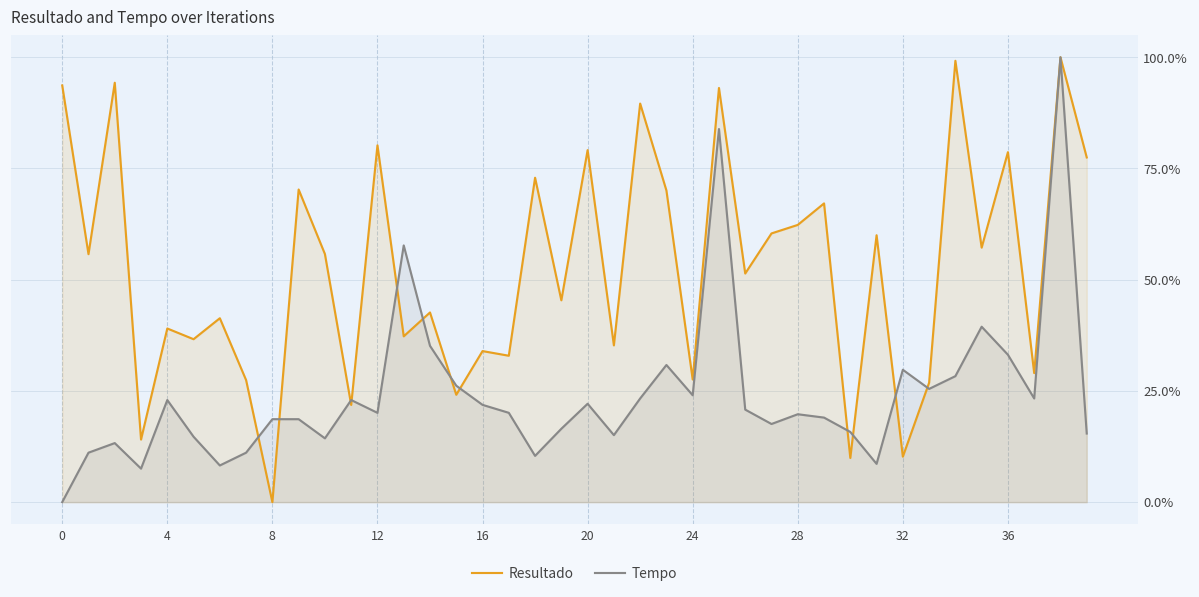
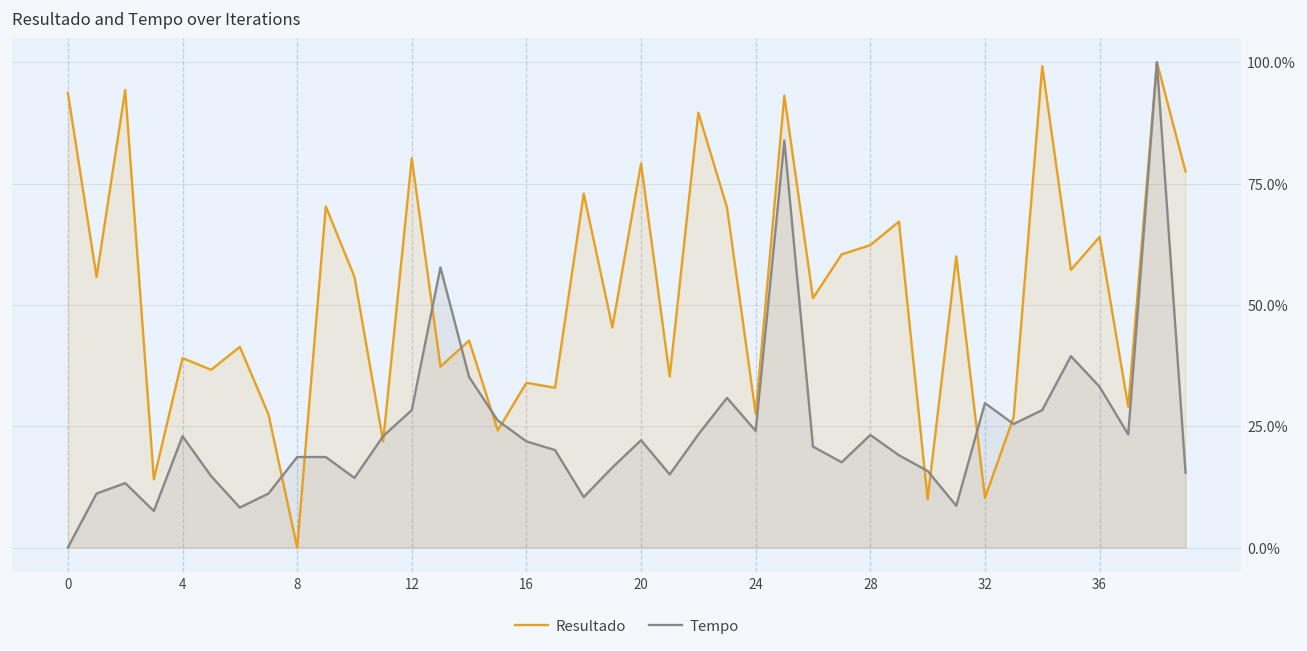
  {
    "Resultado": {
      "0": "94%",
      "4": "39%",
      "8": "0%",
      "12": "80%",
      "16": "34%",
      "20": "79%",
      "24": "28%",
      "28": "62%",
      "32": "10%",
-     "36": "79%"
+     "36": "64%"
    },
    "Tempo": {
      "0": "0%",
      "4": "23%",
      "8": "19%",
-     "12": "20%",
+     "12": "28%",
      "16": "22%",
      "20": "22%",
      "24": "24%",
-     "28": "20%",
+     "28": "23%",
      "32": "30%",
      "36": "33%"
    }
  }
